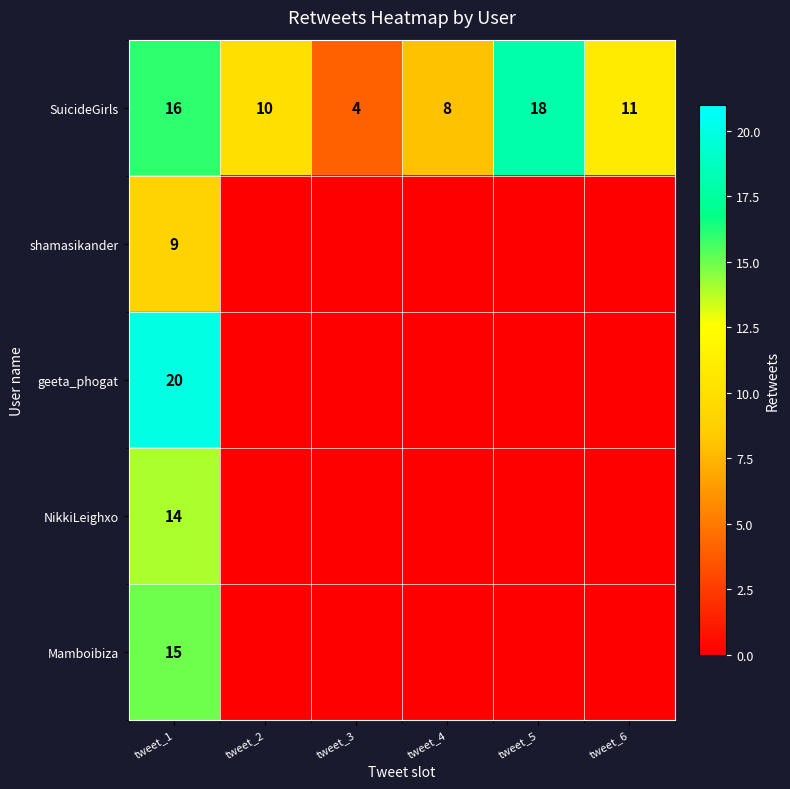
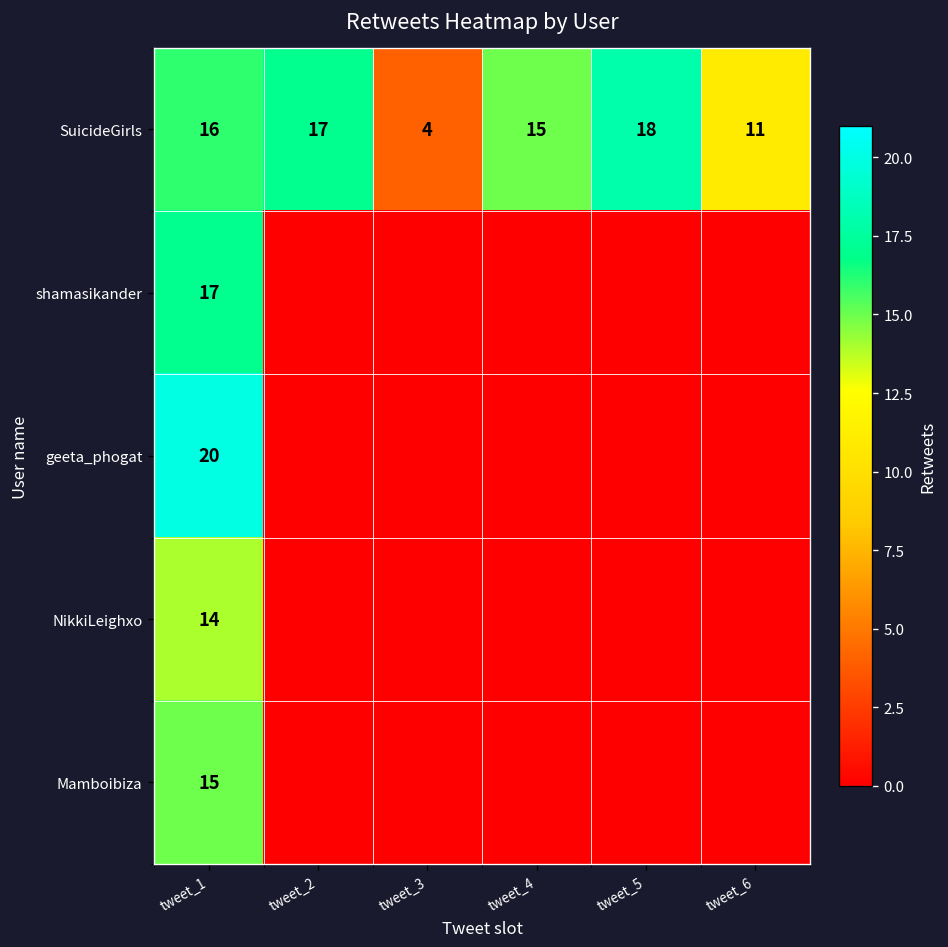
  {
    "SuicideGirls": {
      "tweet_1": 16,
-     "tweet_2": 10,
+     "tweet_2": 17,
      "tweet_3": 4,
-     "tweet_4": 8,
+     "tweet_4": 15,
      "tweet_5": 18,
      "tweet_6": 11
    },
    "shamasikander": {
-     "tweet_1": 9
+     "tweet_1": 17
    },
    "geeta_phogat": {
      "tweet_1": 20
    },
    "NikkiLeighxo": {
      "tweet_1": 14
    },
    "Mamboibiza": {
      "tweet_1": 15
    }
  }
